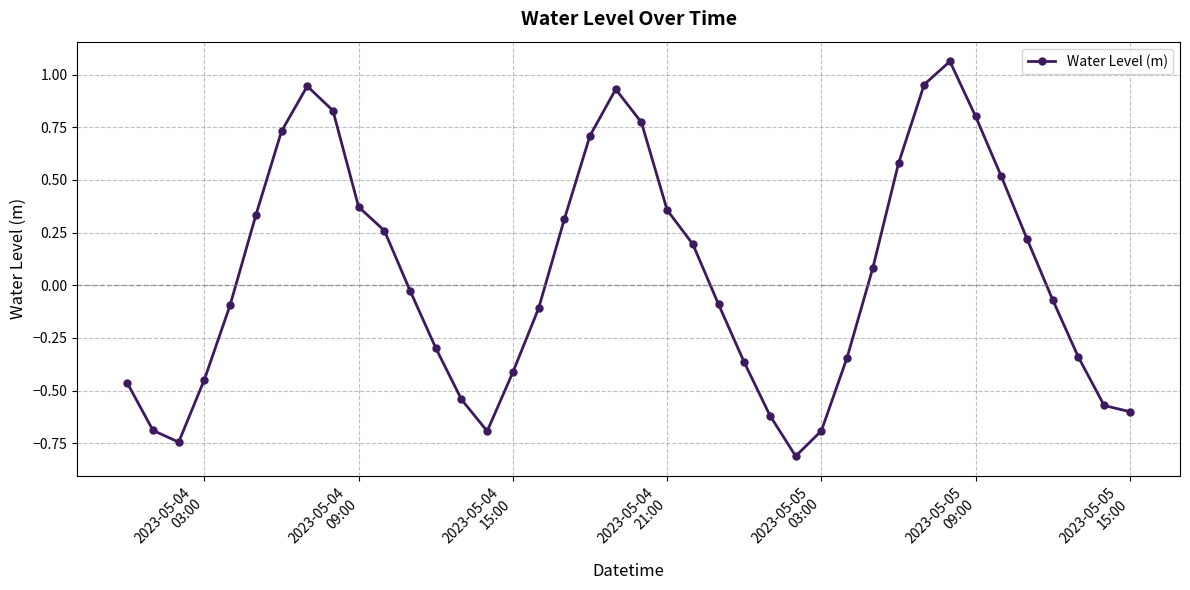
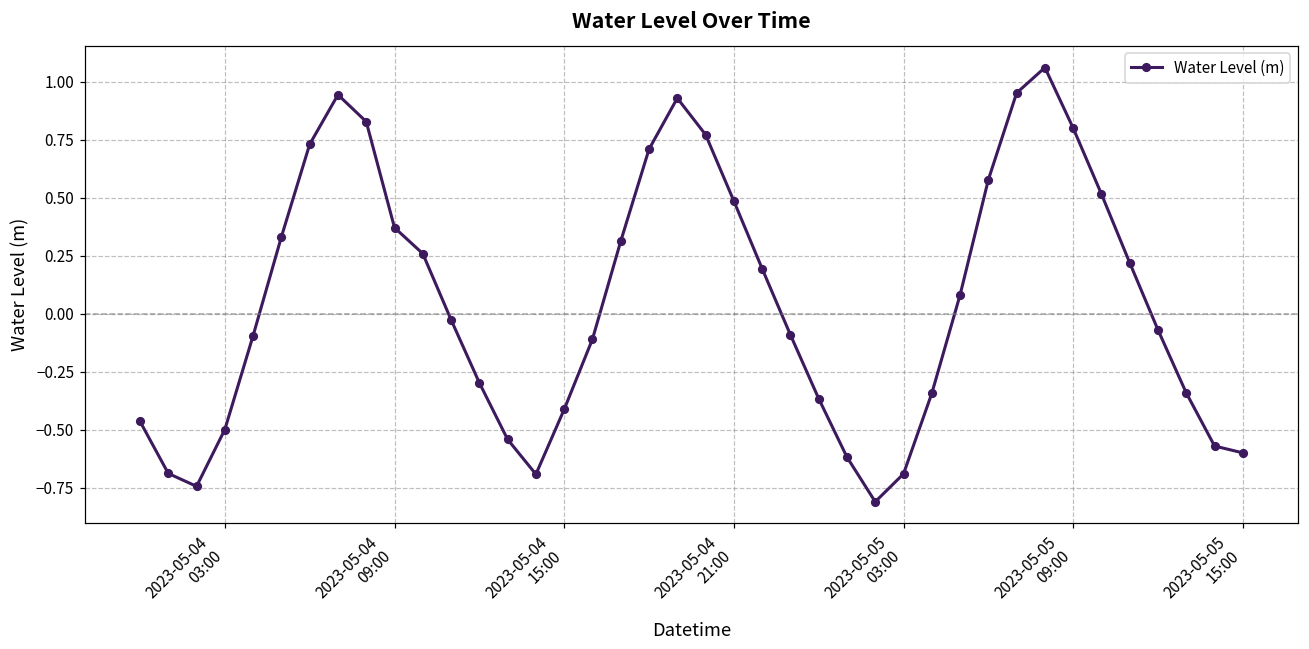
  {
-   "2023-05-04 03:00": -0.45,
+   "2023-05-04 03:00": -0.50,
    "2023-05-04 09:00": 0.37,
    "2023-05-04 15:00": -0.41,
-   "2023-05-04 21:00": 0.36,
+   "2023-05-04 21:00": 0.49,
    "2023-05-05 03:00": -0.69,
    "2023-05-05 09:00": 0.80,
    "2023-05-05 15:00": -0.60
  }
